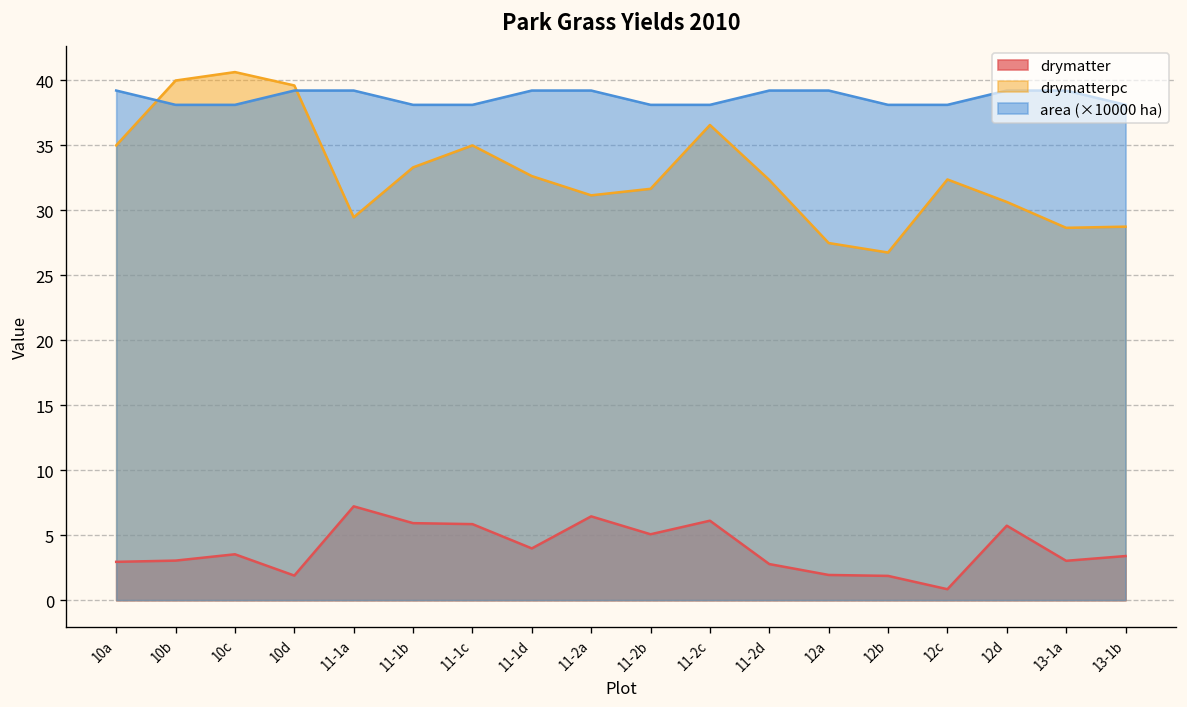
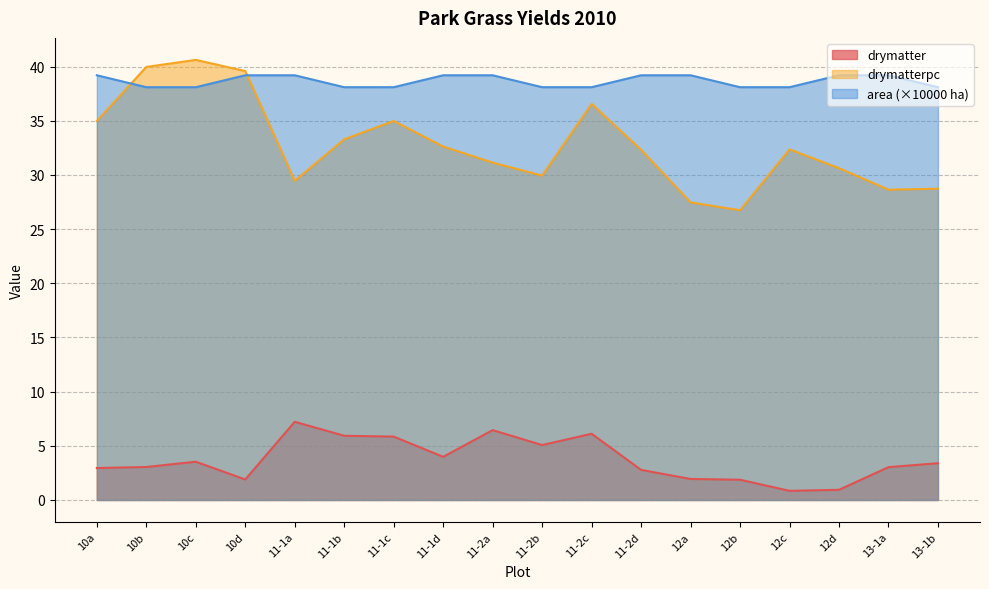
  {
    "drymatter": {
      "10a": 2.9,
      "10b": 3.0,
      "10c": 3.5,
      "10d": 1.9,
      "11-1a": 7.2,
      "11-1b": 5.9,
      "11-1c": 5.8,
      "11-1d": 4.0,
      "11-2a": 6.4,
      "11-2b": 5.1,
      "11-2c": 6.1,
      "11-2d": 2.8,
      "12a": 1.9,
      "12b": 1.9,
      "12c": 0.8,
-     "12d": 5.7,
+     "12d": 0.9,
      "13-1a": 3.0,
      "13-1b": 3.4
    },
    "drymatterpc": {
      "10a": 35.0,
      "10b": 40.0,
      "10c": 40.6,
      "10d": 39.6,
      "11-1a": 29.5,
      "11-1b": 33.3,
      "11-1c": 35.0,
      "11-1d": 32.6,
      "11-2a": 31.1,
-     "11-2b": 31.6,
+     "11-2b": 29.9,
      "11-2c": 36.6,
      "11-2d": 32.3,
      "12a": 27.5,
      "12b": 26.7,
      "12c": 32.4,
      "12d": 30.6,
      "13-1a": 28.6,
      "13-1b": 28.7
    },
    "area (×10000 ha)": {
      "10a": 39.2,
      "10b": 38.1,
      "10c": 38.1,
      "10d": 39.2,
      "11-1a": 39.2,
      "11-1b": 38.1,
      "11-1c": 38.1,
      "11-1d": 39.2,
      "11-2a": 39.2,
      "11-2b": 38.1,
      "11-2c": 38.1,
      "11-2d": 39.2,
      "12a": 39.2,
      "12b": 38.1,
      "12c": 38.1
    }
  }
